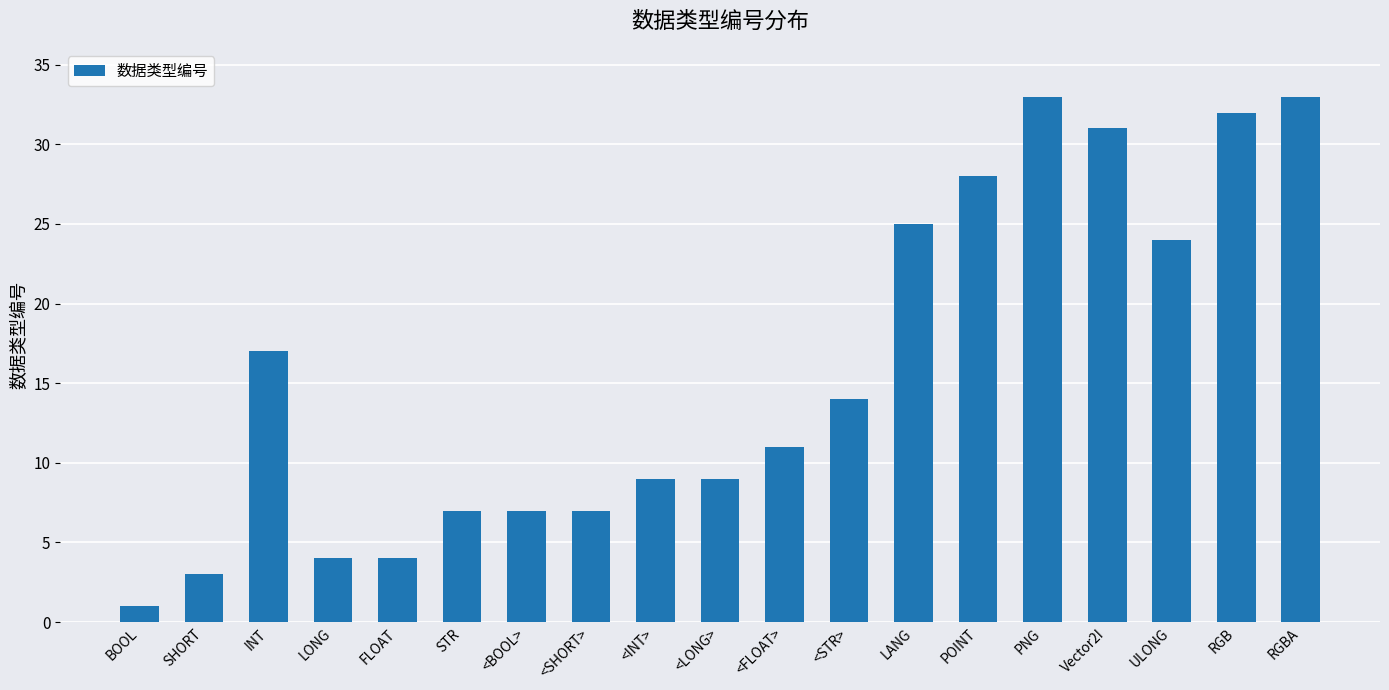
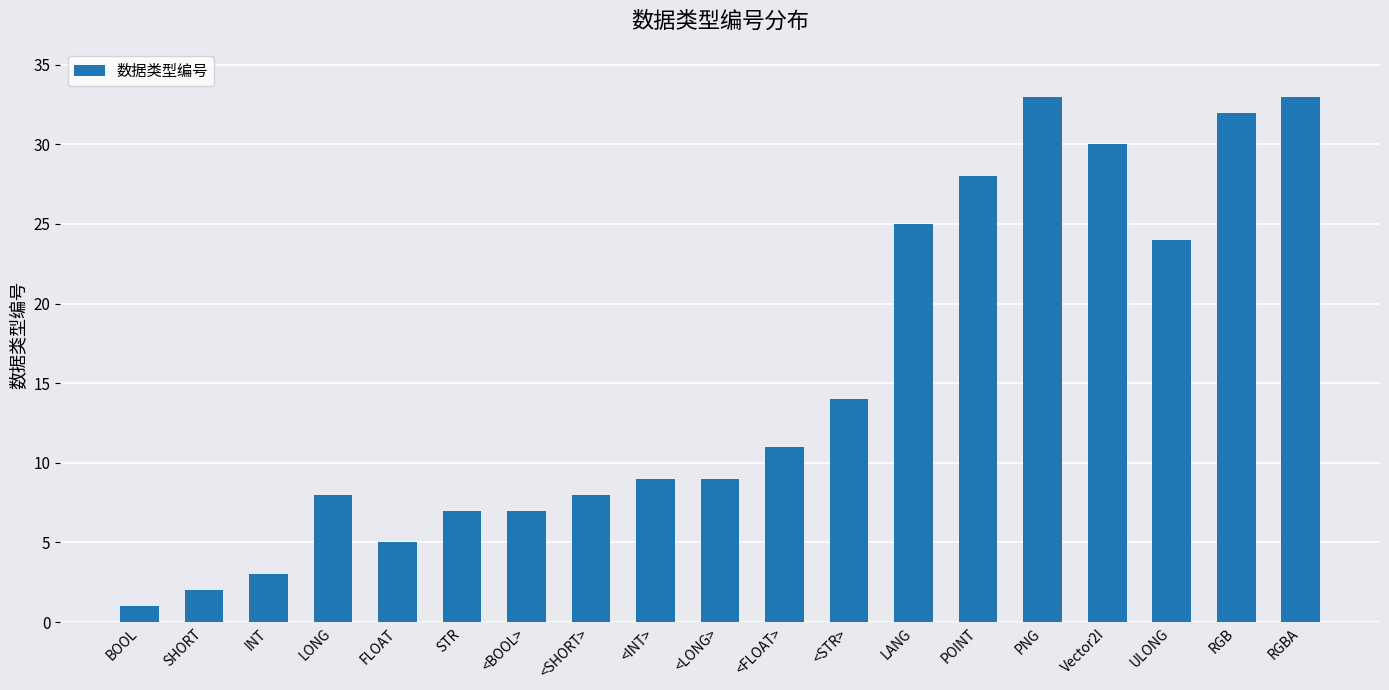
  {
    "BOOL": 1,
-   "SHORT": 3,
-   "INT": 17,
-   "LONG": 4,
-   "FLOAT": 4,
+   "SHORT": 2,
+   "INT": 3,
+   "LONG": 8,
+   "FLOAT": 5,
    "STR": 7,
    "<BOOL>": 7,
-   "<SHORT>": 7,
+   "<SHORT>": 8,
    "<INT>": 9,
    "<LONG>": 9,
    "<FLOAT>": 11,
    "<STR>": 14,
    "LANG": 25,
    "POINT": 28,
    "PNG": 33,
-   "Vector2I": 31,
+   "Vector2I": 30,
    "ULONG": 24,
    "RGB": 32,
    "RGBA": 33
  }
